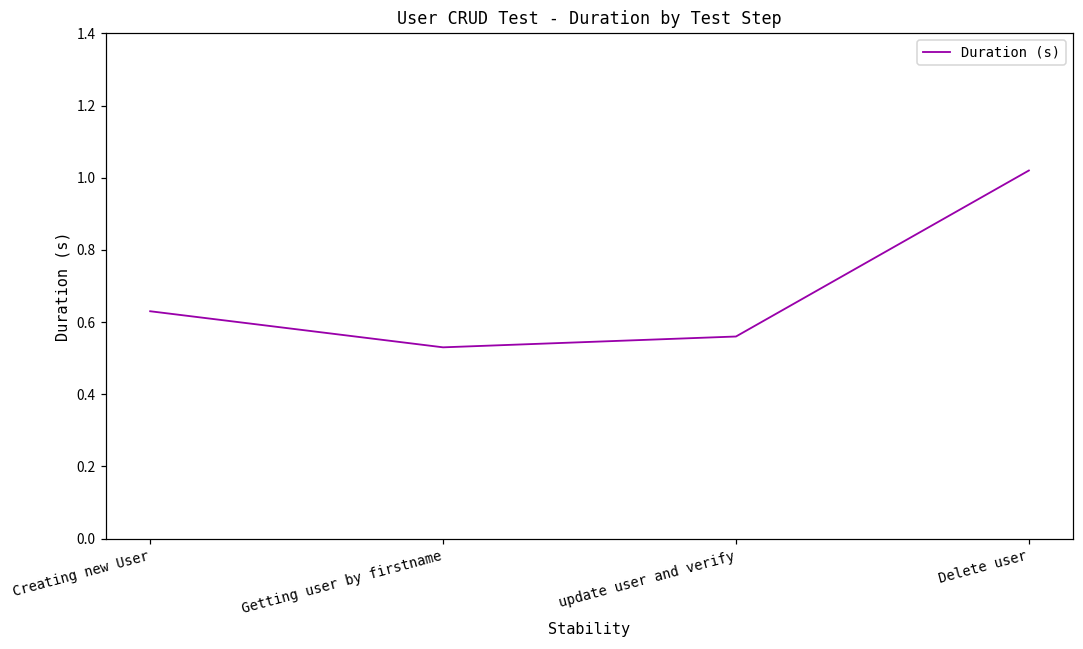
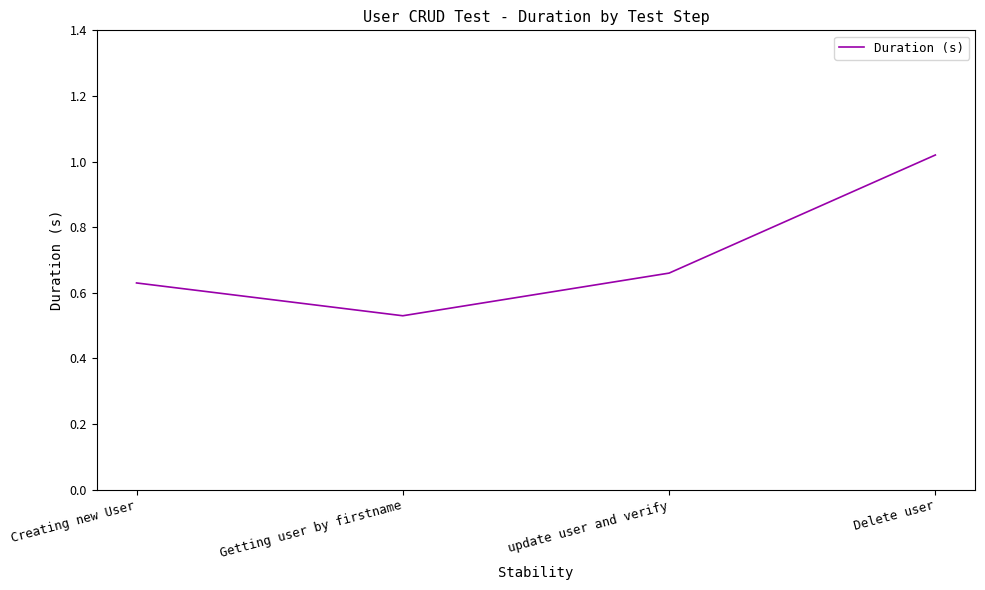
  {
    "Creating new User": 0.63,
    "Getting user by firstname": 0.53,
-   "update user and verify": 0.56,
+   "update user and verify": 0.66,
    "Delete user": 1.02
  }
